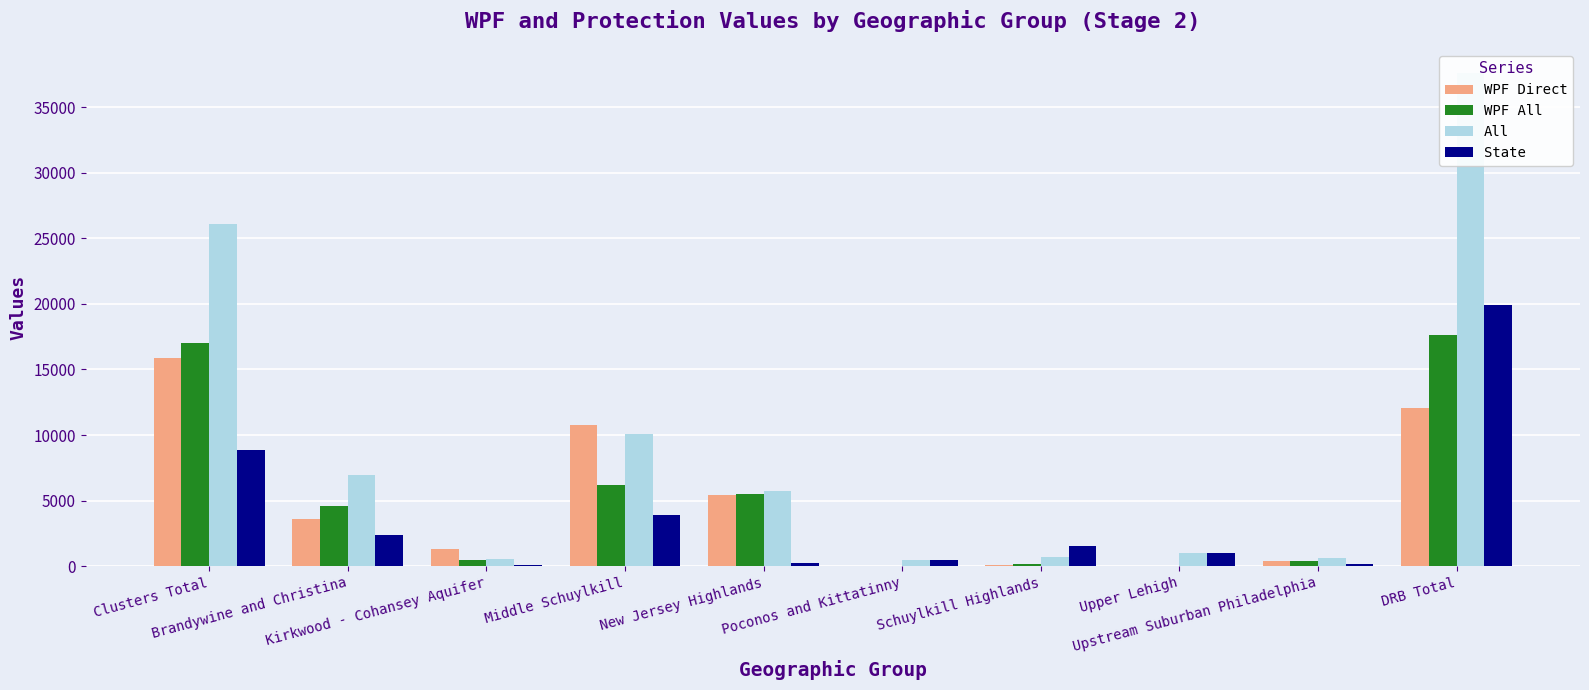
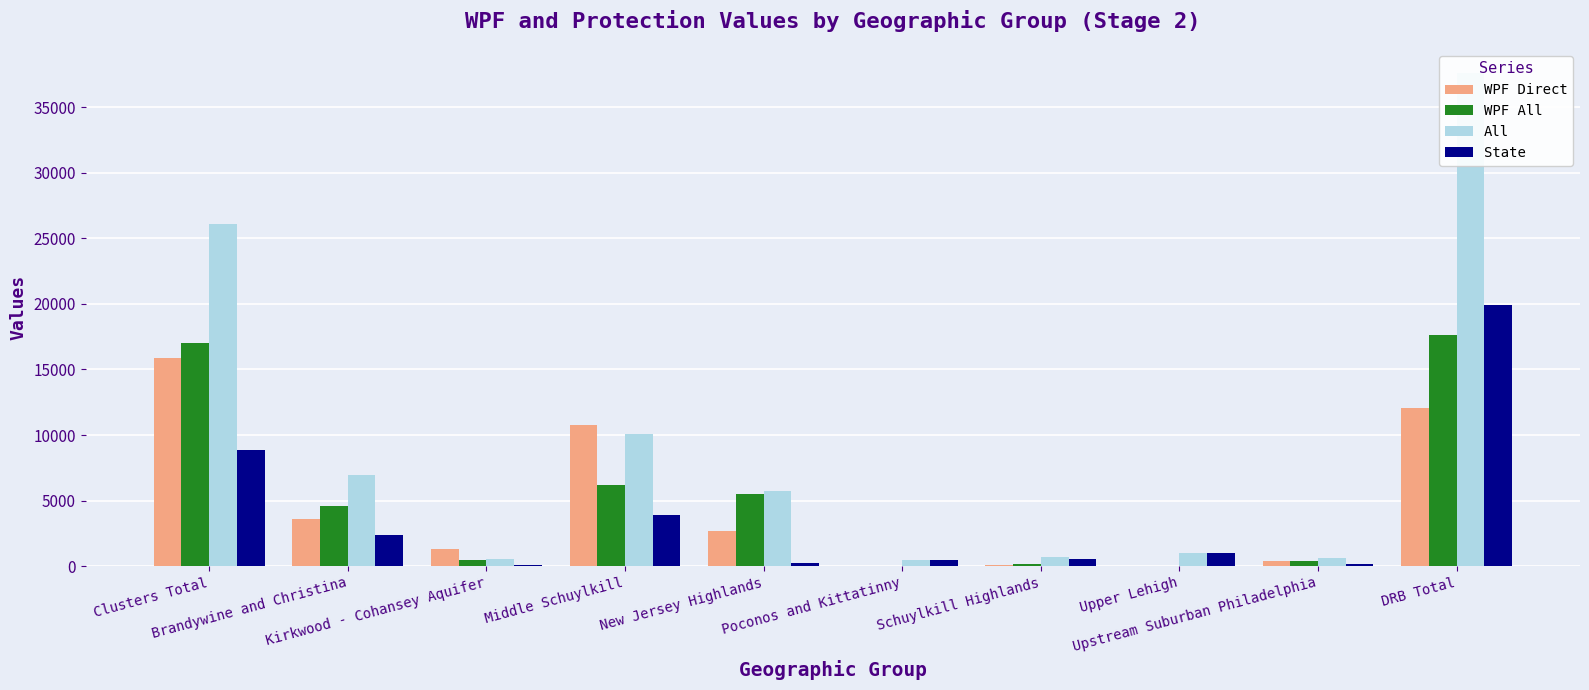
  {
    "WPF Direct": {
      "Clusters Total": 15800,
      "Brandywine and Christina": 3600,
      "Kirkwood - Cohansey Aquifer": 1300,
      "Middle Schuylkill": 10800,
-     "New Jersey Highlands": 5400,
+     "New Jersey Highlands": 2700,
      "Poconos and Kittatinny": 0,
      "Upper Lehigh": 0,
      "Upstream Suburban Philadelphia": 400,
      "DRB Total": 12000
    },
    "WPF All": {
      "Clusters Total": 17000,
      "Brandywine and Christina": 4600,
      "Kirkwood - Cohansey Aquifer": 500,
      "Middle Schuylkill": 6200,
      "New Jersey Highlands": 5500,
      "Poconos and Kittatinny": 0,
      "Upper Lehigh": 0,
      "Upstream Suburban Philadelphia": 400,
      "DRB Total": 17600
    },
    "All": {
      "Clusters Total": 26100,
      "Brandywine and Christina": 7000,
      "Kirkwood - Cohansey Aquifer": 600,
      "Middle Schuylkill": 10100,
      "New Jersey Highlands": 5800,
      "Poconos and Kittatinny": 500,
      "Schuylkill Highlands": 700,
      "Upper Lehigh": 1000,
      "Upstream Suburban Philadelphia": 600
    },
    "State": {
      "Clusters Total": 8800,
      "Brandywine and Christina": 2400,
      "Middle Schuylkill": 3900,
      "New Jersey Highlands": 200,
      "Poconos and Kittatinny": 500,
-     "Schuylkill Highlands": 1500,
+     "Schuylkill Highlands": 600,
      "Upper Lehigh": 1000,
      "DRB Total": 19900
    }
  }
